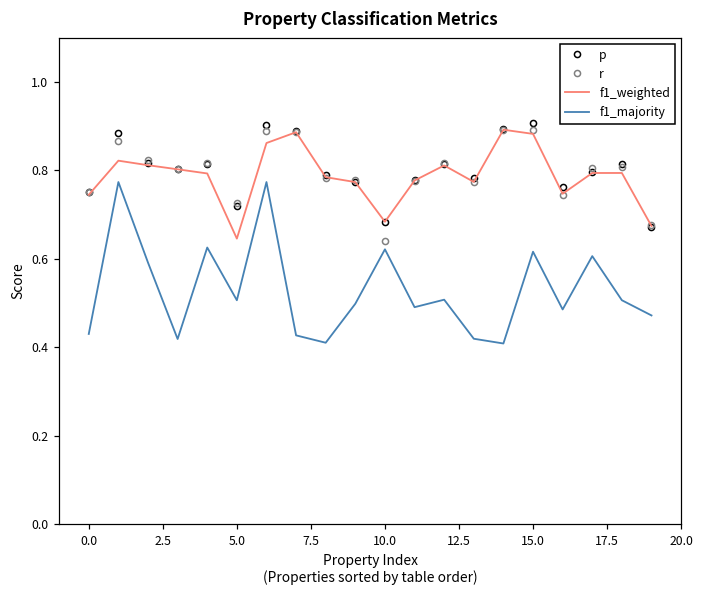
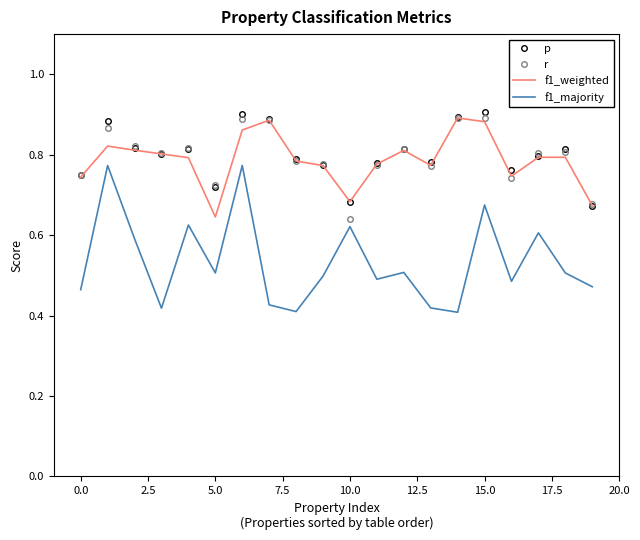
  {
    "p": {
      "15.0": 0.91
    },
    "r": {
      "10.0": 0.64,
      "15.0": 0.89
    },
    "f1_weighted": {
      "5.0": 0.65,
      "15.0": 0.88
    },
    "f1_majority": {
-     "0.0": 0.43,
+     "0.0": 0.46,
      "5.0": 0.51,
      "10.0": 0.62,
-     "15.0": 0.62
+     "15.0": 0.67
    }
  }
